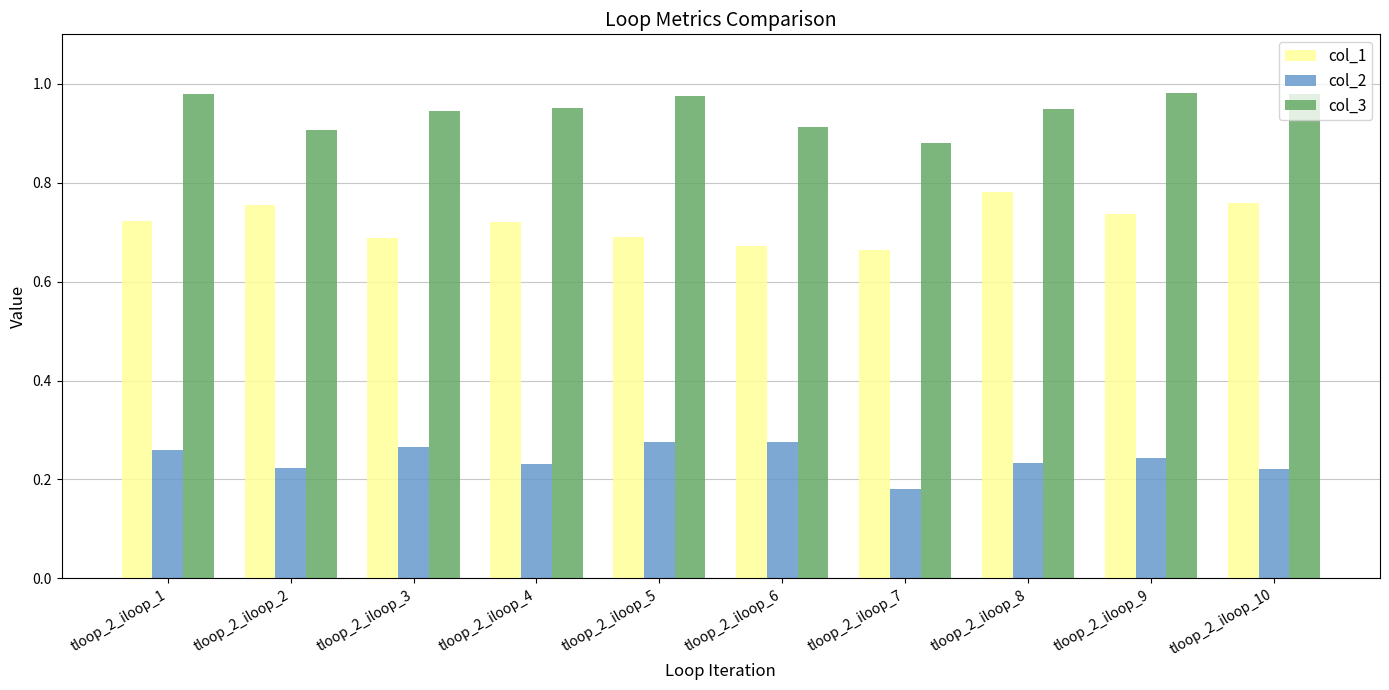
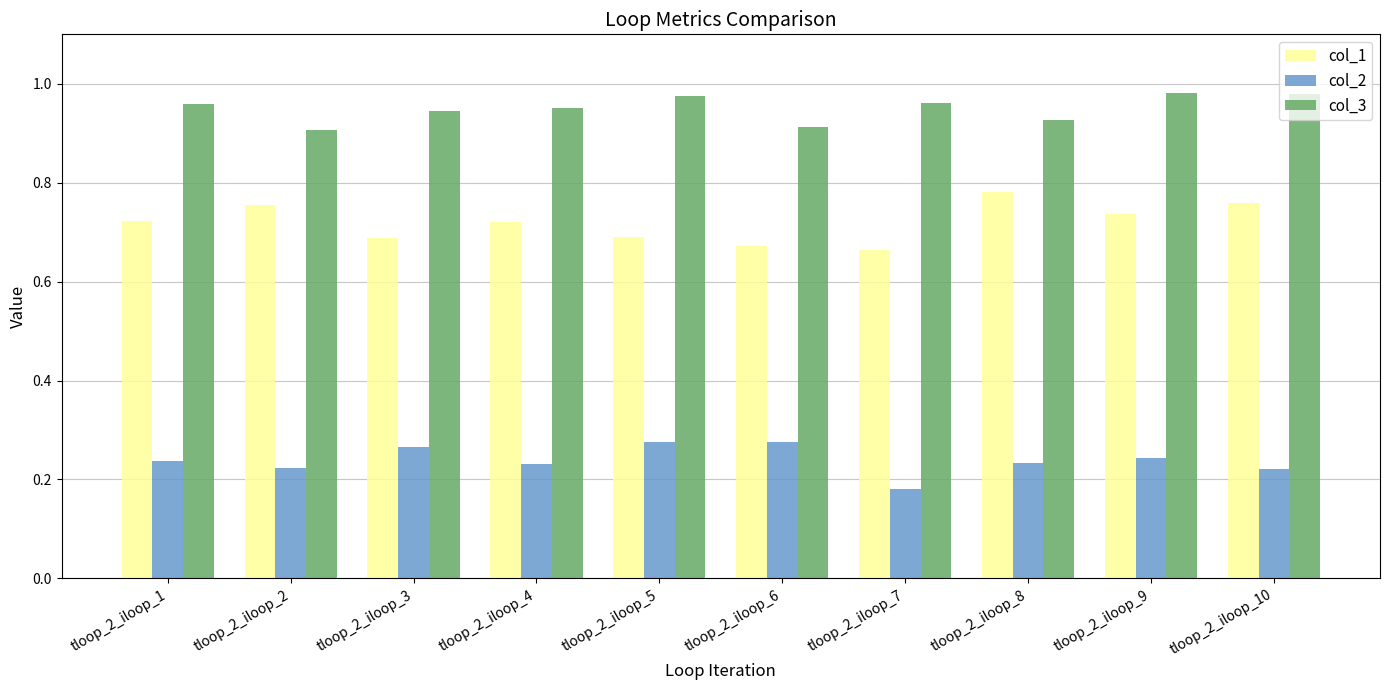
  {
    "col_1": {
      "tloop_2_iloop_1": 0.72,
      "tloop_2_iloop_2": 0.76,
      "tloop_2_iloop_3": 0.69,
      "tloop_2_iloop_4": 0.72,
      "tloop_2_iloop_5": 0.69,
      "tloop_2_iloop_6": 0.67,
      "tloop_2_iloop_7": 0.66,
      "tloop_2_iloop_8": 0.78,
      "tloop_2_iloop_9": 0.74,
      "tloop_2_iloop_10": 0.76
    },
    "col_2": {
-     "tloop_2_iloop_1": 0.26,
+     "tloop_2_iloop_1": 0.24,
      "tloop_2_iloop_2": 0.22,
      "tloop_2_iloop_3": 0.27,
      "tloop_2_iloop_4": 0.23,
      "tloop_2_iloop_5": 0.28,
      "tloop_2_iloop_6": 0.28,
      "tloop_2_iloop_7": 0.18,
      "tloop_2_iloop_8": 0.23,
      "tloop_2_iloop_9": 0.24,
      "tloop_2_iloop_10": 0.22
    },
    "col_3": {
-     "tloop_2_iloop_1": 0.98,
+     "tloop_2_iloop_1": 0.96,
      "tloop_2_iloop_2": 0.91,
      "tloop_2_iloop_3": 0.95,
      "tloop_2_iloop_4": 0.95,
      "tloop_2_iloop_5": 0.98,
      "tloop_2_iloop_6": 0.91,
-     "tloop_2_iloop_7": 0.88,
-     "tloop_2_iloop_8": 0.95,
+     "tloop_2_iloop_7": 0.96,
+     "tloop_2_iloop_8": 0.93,
      "tloop_2_iloop_9": 0.98
    }
  }
